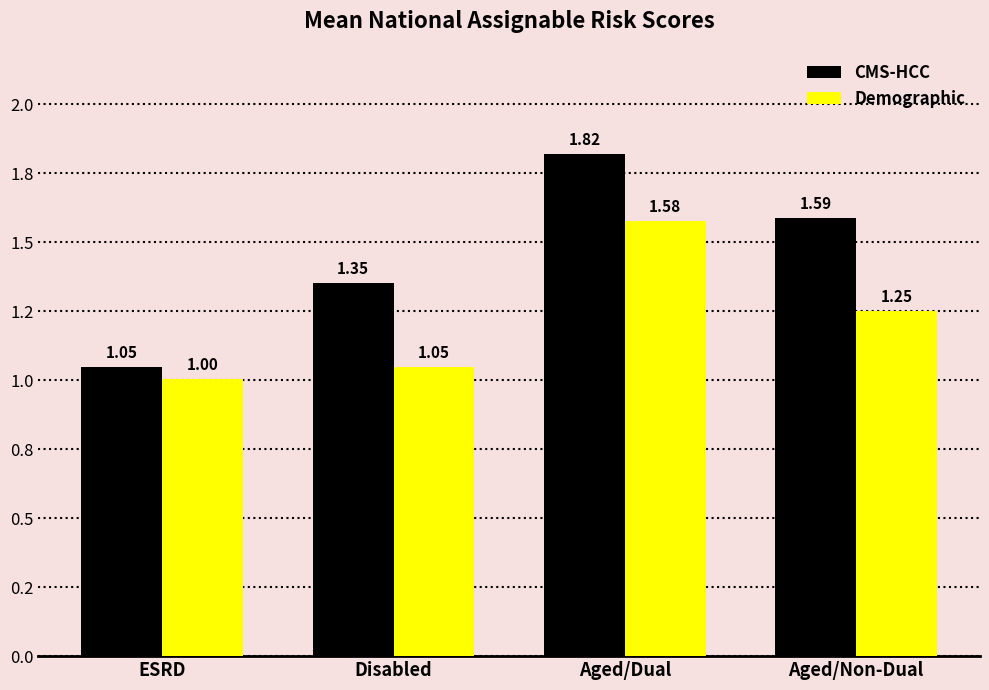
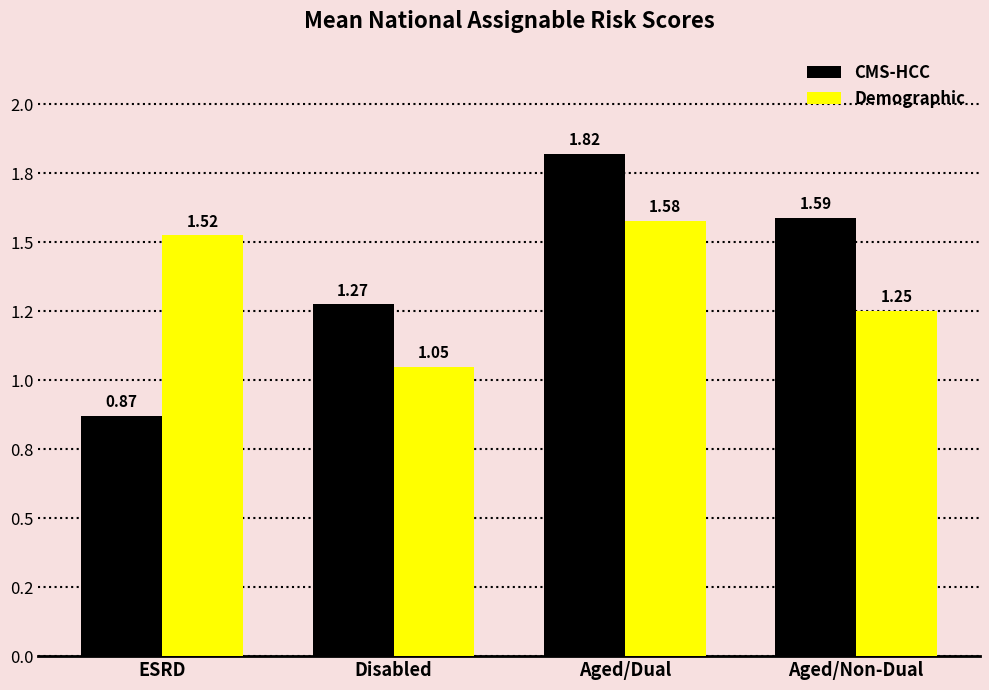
  {
    "CMS-HCC": {
-     "ESRD": 1.05,
-     "Disabled": 1.35,
+     "ESRD": 0.87,
+     "Disabled": 1.27,
      "Aged/Dual": 1.82,
      "Aged/Non-Dual": 1.59
    },
    "Demographic": {
-     "ESRD": 1.00,
+     "ESRD": 1.52,
      "Disabled": 1.05,
      "Aged/Dual": 1.58,
      "Aged/Non-Dual": 1.25
    }
  }
